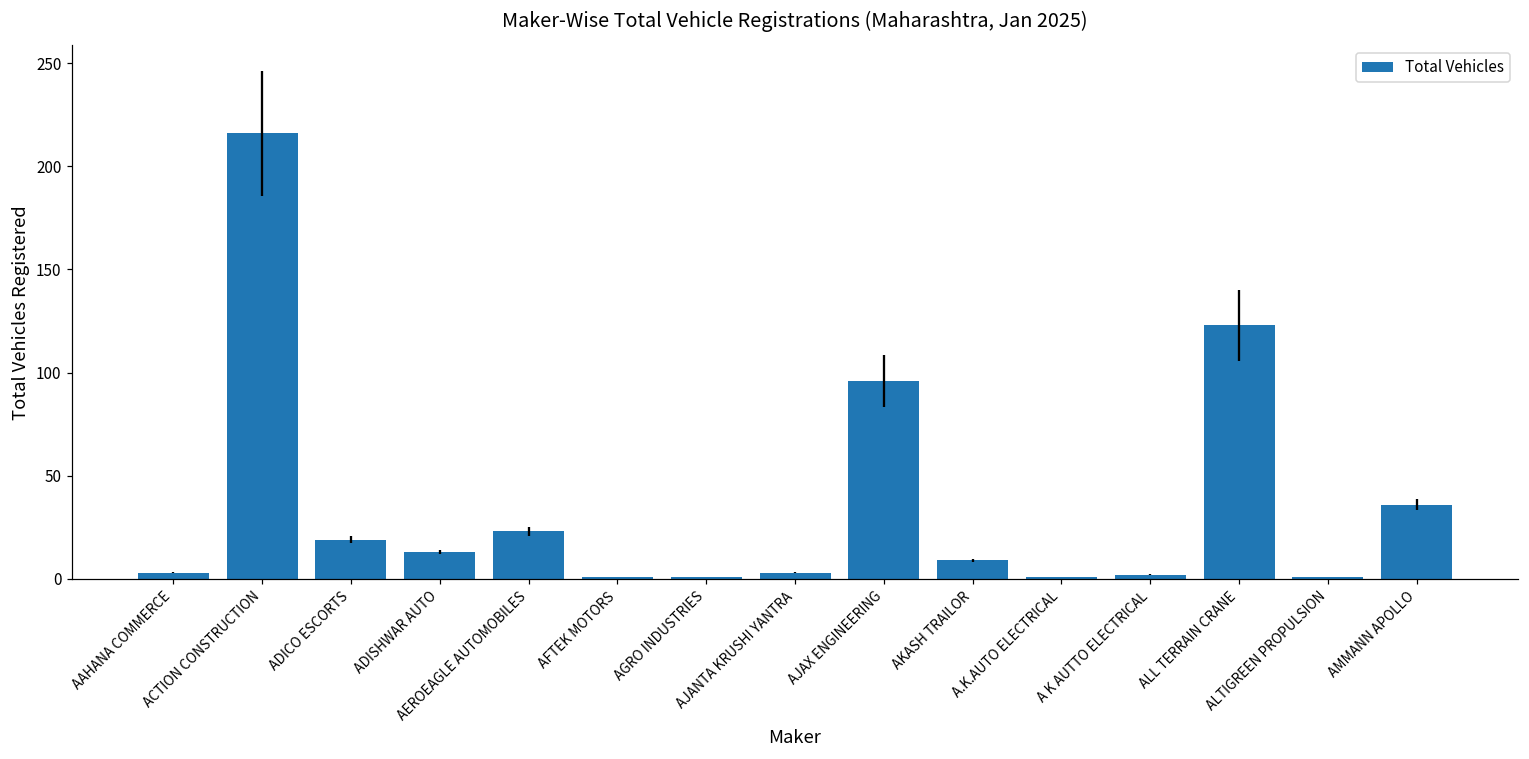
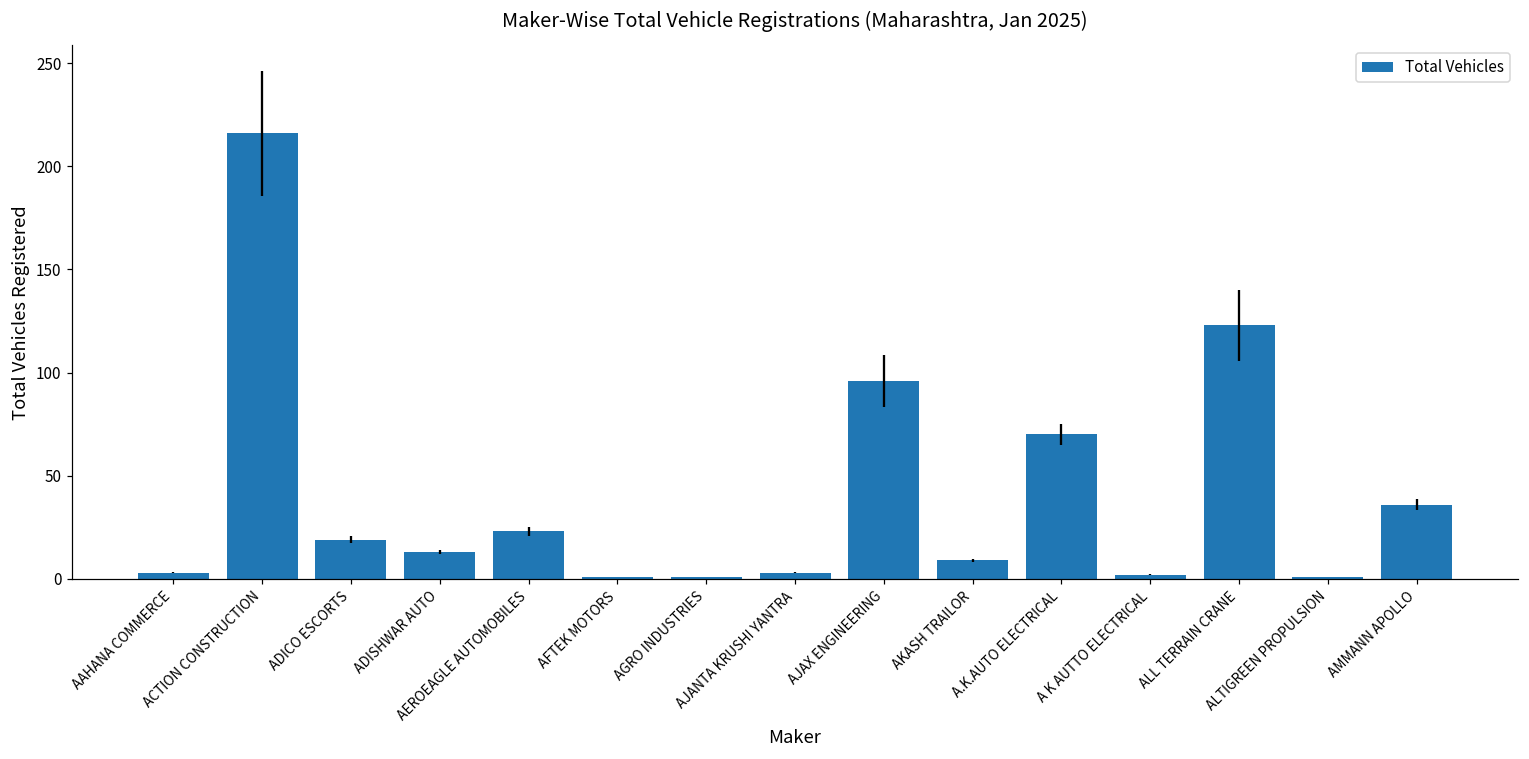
  {
    "AAHANA COMMERCE": 3,
    "ACTION CONSTRUCTION": 216,
    "ADICO ESCORTS": 19,
    "ADISHWAR AUTO": 13,
    "AEROEAGLE AUTOMOBILES": 23,
    "AJANTA KRUSHI YANTRA": 3,
    "AJAX ENGINEERING": 96,
    "AKASH TRAILOR": 9,
-   "A.K.AUTO ELECTRICAL": 1,
+   "A.K.AUTO ELECTRICAL": 70,
    "A K AUTTO ELECTRICAL": 2,
    "ALL TERRAIN CRANE": 123,
    "AMMANN APOLLO": 36
  }
